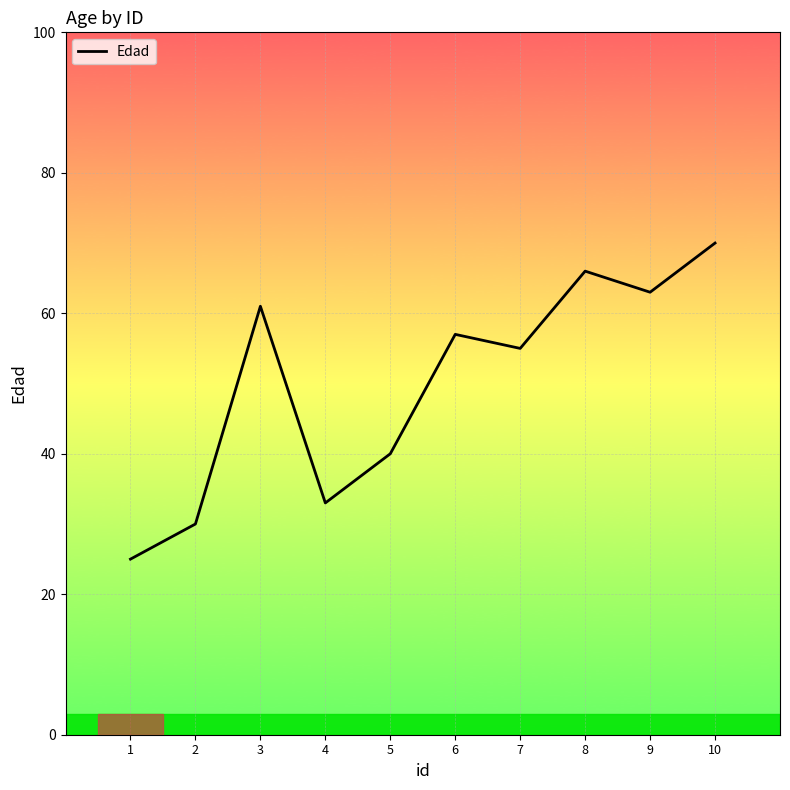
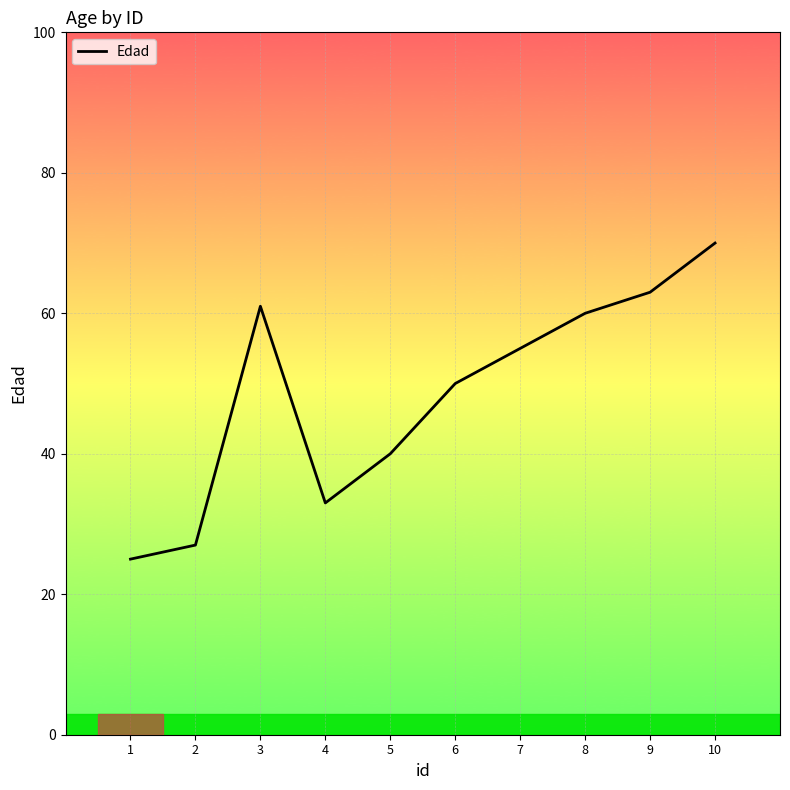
  {
    "1": 25,
-   "2": 30,
+   "2": 27,
    "3": 61,
    "4": 33,
    "5": 40,
-   "6": 57,
+   "6": 50,
    "7": 55,
-   "8": 66,
+   "8": 60,
    "9": 63,
    "10": 70
  }
